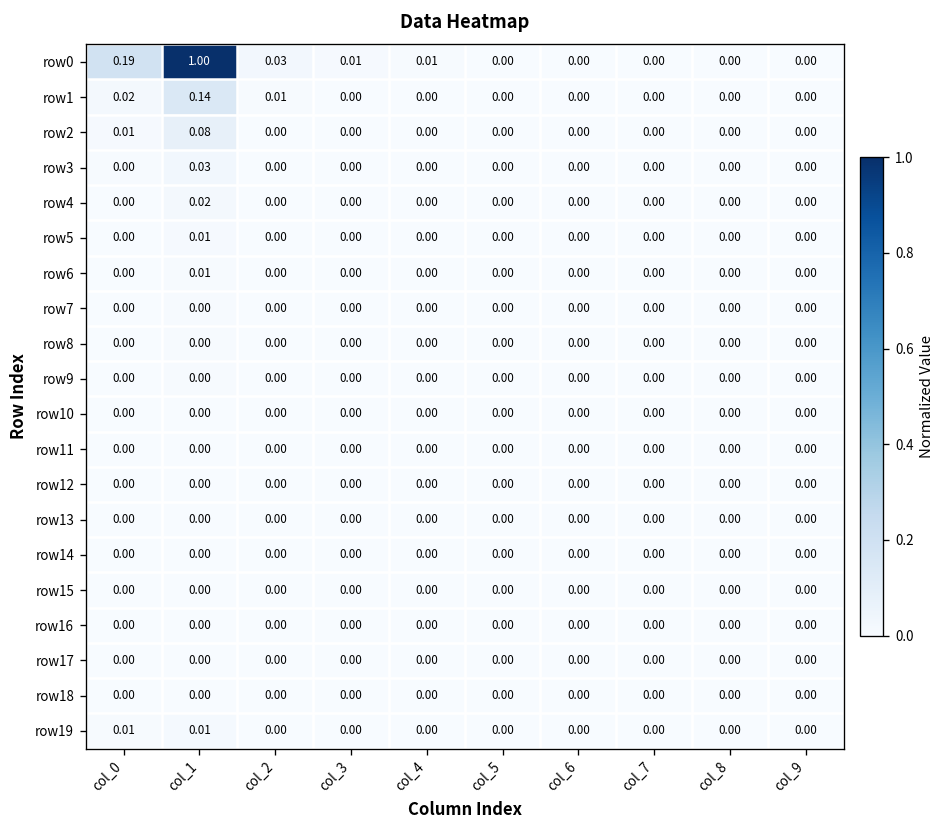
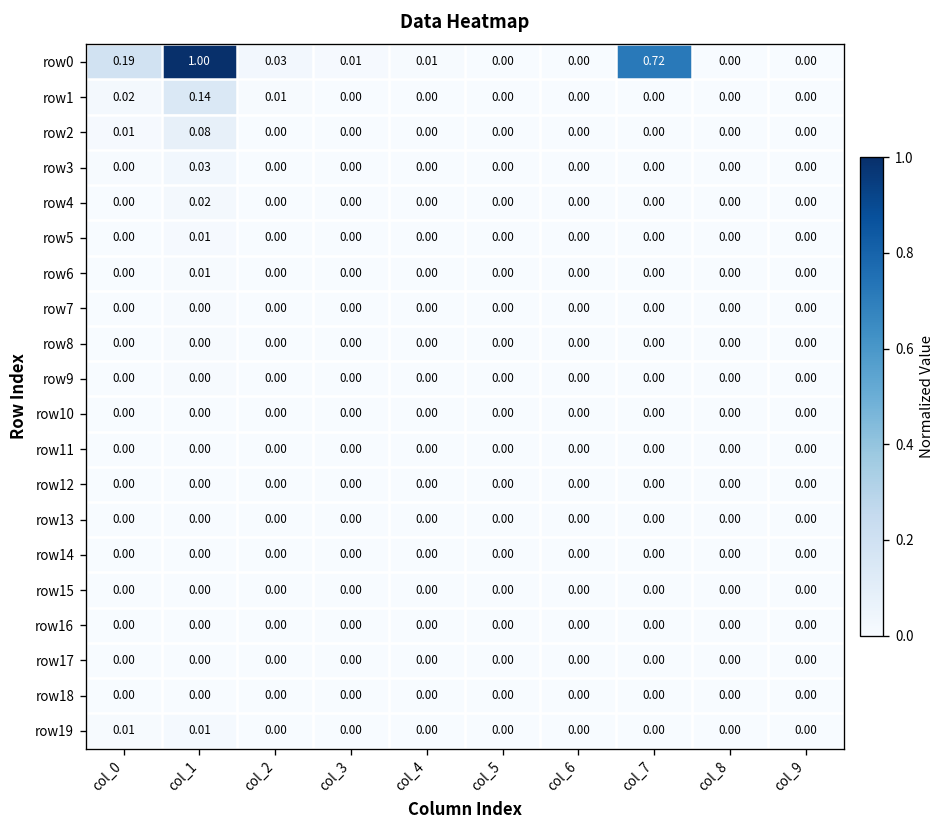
  {
    "row0": {
      "col_0": 0.19,
      "col_1": 1.00,
      "col_2": 0.03,
      "col_3": 0.01,
      "col_4": 0.01,
      "col_5": 0.00,
      "col_6": 0.00,
-     "col_7": 0.00,
+     "col_7": 0.72,
      "col_8": 0.00,
      "col_9": 0.00
    },
    "row1": {
      "col_0": 0.02,
      "col_1": 0.14,
      "col_2": 0.01,
      "col_3": 0.00,
      "col_4": 0.00,
      "col_5": 0.00,
      "col_6": 0.00,
      "col_7": 0.00,
      "col_8": 0.00,
      "col_9": 0.00
    },
    "row2": {
      "col_0": 0.01,
      "col_1": 0.08,
      "col_2": 0.00,
      "col_3": 0.00,
      "col_4": 0.00,
      "col_5": 0.00,
      "col_6": 0.00,
      "col_7": 0.00,
      "col_8": 0.00,
      "col_9": 0.00
    },
    "row3": {
      "col_0": 0.00,
      "col_1": 0.03,
      "col_2": 0.00,
      "col_3": 0.00,
      "col_4": 0.00,
      "col_5": 0.00,
      "col_6": 0.00,
      "col_7": 0.00,
      "col_8": 0.00,
      "col_9": 0.00
    },
    "row4": {
      "col_0": 0.00,
      "col_1": 0.02,
      "col_2": 0.00,
      "col_3": 0.00,
      "col_4": 0.00,
      "col_5": 0.00,
      "col_6": 0.00,
      "col_7": 0.00,
      "col_8": 0.00,
      "col_9": 0.00
    },
    "row5": {
      "col_0": 0.00,
      "col_1": 0.01,
      "col_2": 0.00,
      "col_3": 0.00,
      "col_4": 0.00,
      "col_5": 0.00,
      "col_6": 0.00,
      "col_7": 0.00,
      "col_8": 0.00,
      "col_9": 0.00
    },
    "row6": {
      "col_0": 0.00,
      "col_1": 0.01,
      "col_2": 0.00,
      "col_3": 0.00,
      "col_4": 0.00,
      "col_5": 0.00,
      "col_6": 0.00,
      "col_7": 0.00,
      "col_8": 0.00,
      "col_9": 0.00
    },
    "row7": {
      "col_0": 0.00,
      "col_1": 0.00,
      "col_2": 0.00,
      "col_3": 0.00,
      "col_4": 0.00,
      "col_5": 0.00,
      "col_6": 0.00,
      "col_7": 0.00,
      "col_8": 0.00,
      "col_9": 0.00
    },
    "row8": {
      "col_0": 0.00,
      "col_1": 0.00,
      "col_2": 0.00,
      "col_3": 0.00,
      "col_4": 0.00,
      "col_5": 0.00,
      "col_6": 0.00,
      "col_7": 0.00,
      "col_8": 0.00,
      "col_9": 0.00
    },
    "row9": {
      "col_0": 0.00,
      "col_1": 0.00,
      "col_2": 0.00,
      "col_3": 0.00,
      "col_4": 0.00,
      "col_5": 0.00,
      "col_6": 0.00,
      "col_7": 0.00,
      "col_8": 0.00,
      "col_9": 0.00
    },
    "row10": {
      "col_0": 0.00,
      "col_1": 0.00,
      "col_2": 0.00,
      "col_3": 0.00,
      "col_4": 0.00,
      "col_5": 0.00,
      "col_6": 0.00,
      "col_7": 0.00,
      "col_8": 0.00,
      "col_9": 0.00
    },
    "row11": {
      "col_0": 0.00,
      "col_1": 0.00,
      "col_2": 0.00,
      "col_3": 0.00,
      "col_4": 0.00,
      "col_5": 0.00,
      "col_6": 0.00,
      "col_7": 0.00,
      "col_8": 0.00,
      "col_9": 0.00
    },
    "row12": {
      "col_0": 0.00,
      "col_1": 0.00,
      "col_2": 0.00,
      "col_3": 0.00,
      "col_4": 0.00,
      "col_5": 0.00,
      "col_6": 0.00,
      "col_7": 0.00,
      "col_8": 0.00,
      "col_9": 0.00
    },
    "row13": {
      "col_0": 0.00,
      "col_1": 0.00,
      "col_2": 0.00,
      "col_3": 0.00,
      "col_4": 0.00,
      "col_5": 0.00,
      "col_6": 0.00,
      "col_7": 0.00,
      "col_8": 0.00,
      "col_9": 0.00
    },
    "row14": {
      "col_0": 0.00,
      "col_1": 0.00,
      "col_2": 0.00,
      "col_3": 0.00,
      "col_4": 0.00,
      "col_5": 0.00,
      "col_6": 0.00,
      "col_7": 0.00,
      "col_8": 0.00,
      "col_9": 0.00
    },
    "row15": {
      "col_0": 0.00,
      "col_1": 0.00,
      "col_2": 0.00,
      "col_3": 0.00,
      "col_4": 0.00,
      "col_5": 0.00,
      "col_6": 0.00,
      "col_7": 0.00,
      "col_8": 0.00,
      "col_9": 0.00
    },
    "row16": {
      "col_0": 0.00,
      "col_1": 0.00,
      "col_2": 0.00,
      "col_3": 0.00,
      "col_4": 0.00,
      "col_5": 0.00,
      "col_6": 0.00,
      "col_7": 0.00,
      "col_8": 0.00,
      "col_9": 0.00
    },
    "row17": {
      "col_0": 0.00,
      "col_1": 0.00,
      "col_2": 0.00,
      "col_3": 0.00,
      "col_4": 0.00,
      "col_5": 0.00,
      "col_6": 0.00,
      "col_7": 0.00,
      "col_8": 0.00,
      "col_9": 0.00
    },
    "row18": {
      "col_0": 0.00,
      "col_1": 0.00,
      "col_2": 0.00,
      "col_3": 0.00,
      "col_4": 0.00,
      "col_5": 0.00,
      "col_6": 0.00,
      "col_7": 0.00,
      "col_8": 0.00,
      "col_9": 0.00
    },
    "row19": {
      "col_0": 0.01,
      "col_1": 0.01,
      "col_2": 0.00,
      "col_3": 0.00,
      "col_4": 0.00,
      "col_5": 0.00,
      "col_6": 0.00,
      "col_7": 0.00,
      "col_8": 0.00,
      "col_9": 0.00
    }
  }
